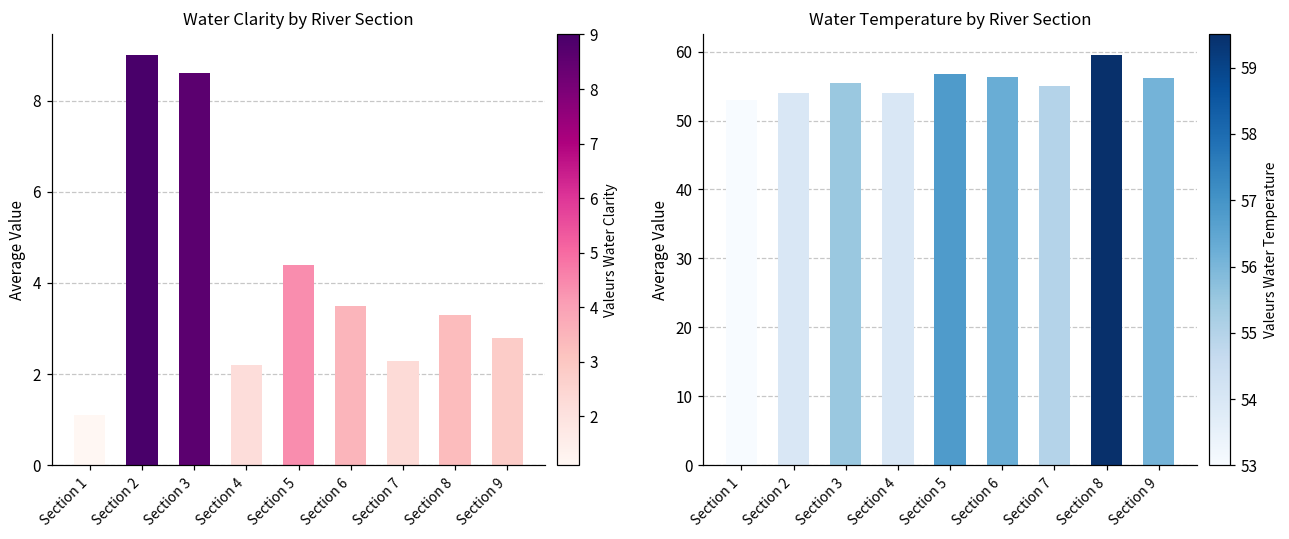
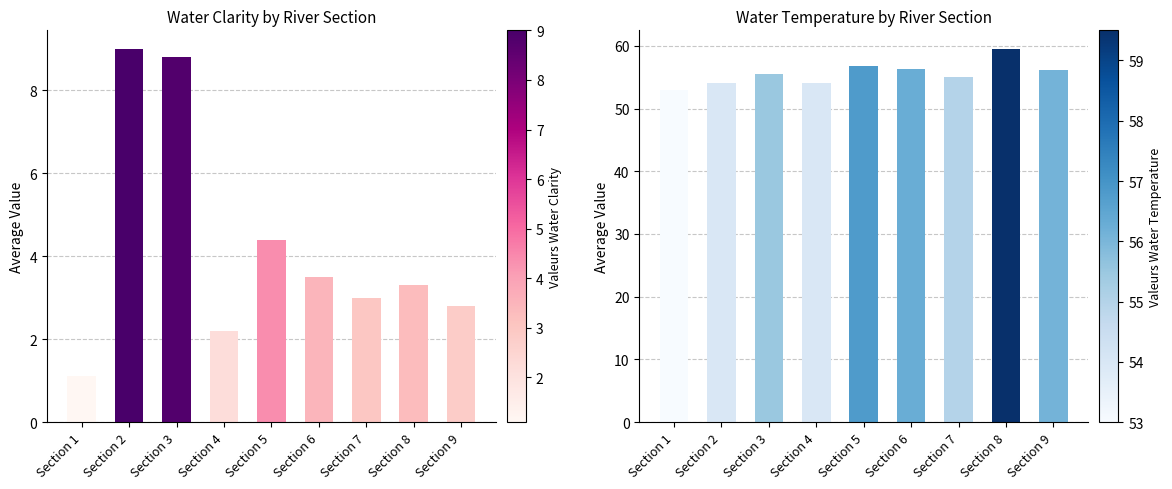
  {
    "Water Clarity by River Section": {
      "Section 1": 1.1,
      "Section 2": 9.0,
-     "Section 3": 8.6,
+     "Section 3": 8.8,
      "Section 4": 2.2,
      "Section 5": 4.4,
      "Section 6": 3.5,
-     "Section 7": 2.3,
+     "Section 7": 3.0,
      "Section 8": 3.3,
      "Section 9": 2.8
    },
    "Water Temperature by River Section": {
      "Section 1": 53,
      "Section 2": 54,
      "Section 3": 56,
      "Section 4": 54,
      "Section 5": 57,
      "Section 6": 56,
      "Section 7": 55,
      "Section 8": 60,
      "Section 9": 56
    }
  }
